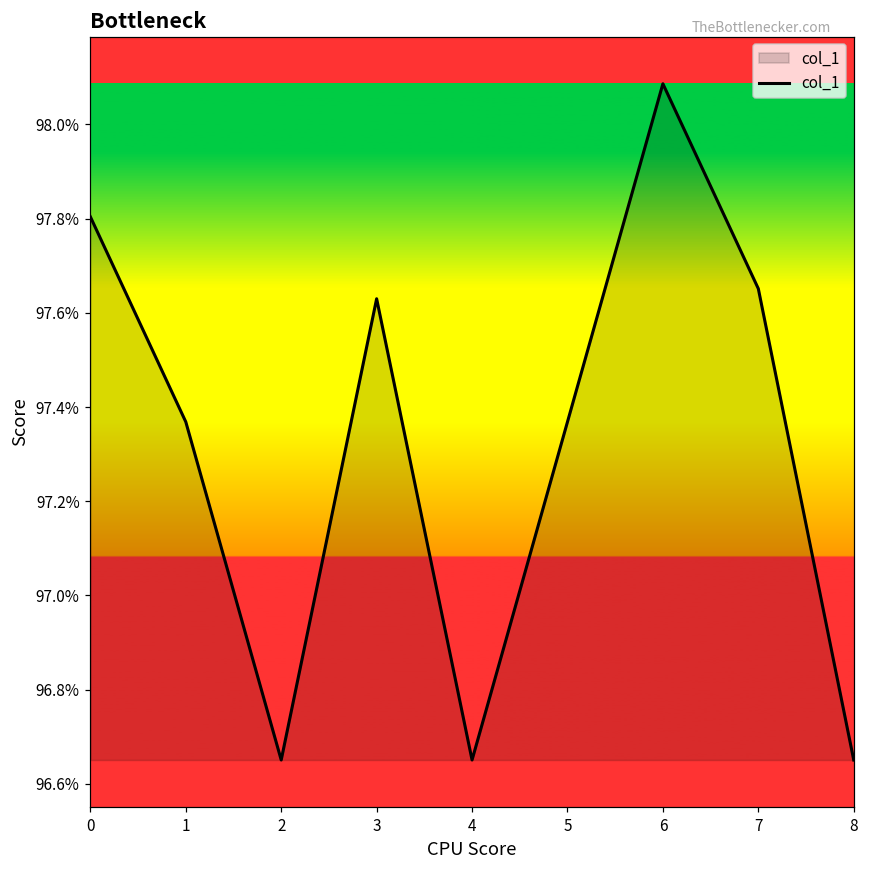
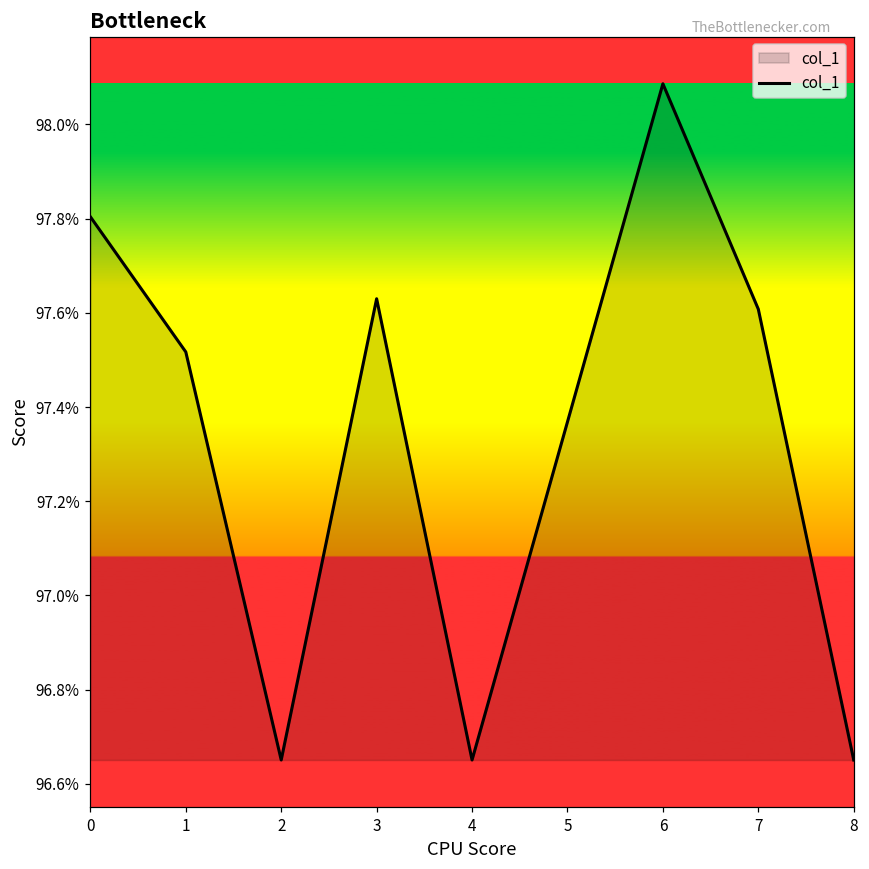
  {
    "0": "97.80%",
-   "1": "97.37%",
+   "1": "97.52%",
    "2": "96.65%",
    "3": "97.63%",
    "4": "96.65%",
    "5": "97.37%",
    "6": "98.09%",
-   "7": "97.65%",
+   "7": "97.61%",
    "8": "96.65%"
  }
